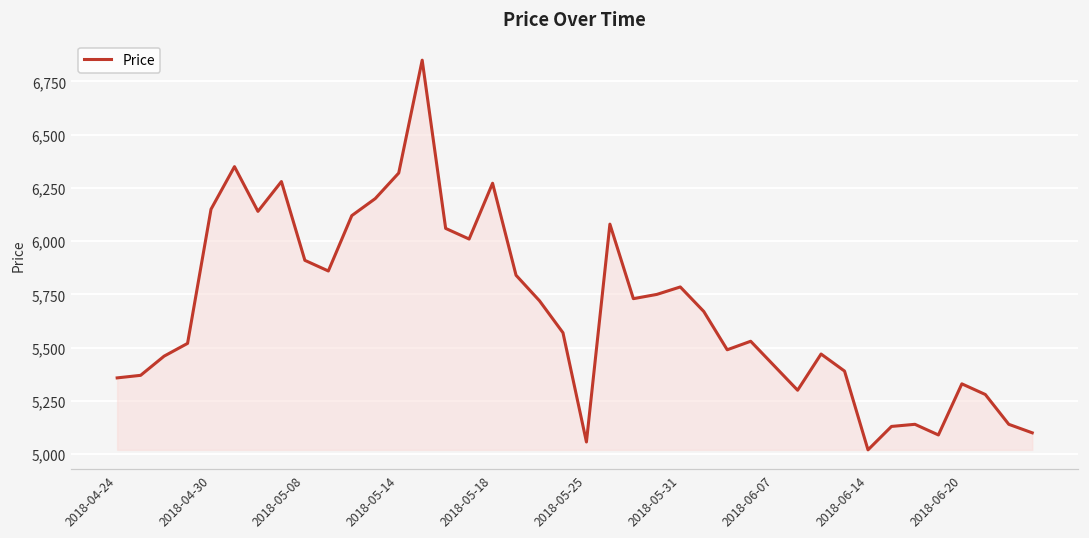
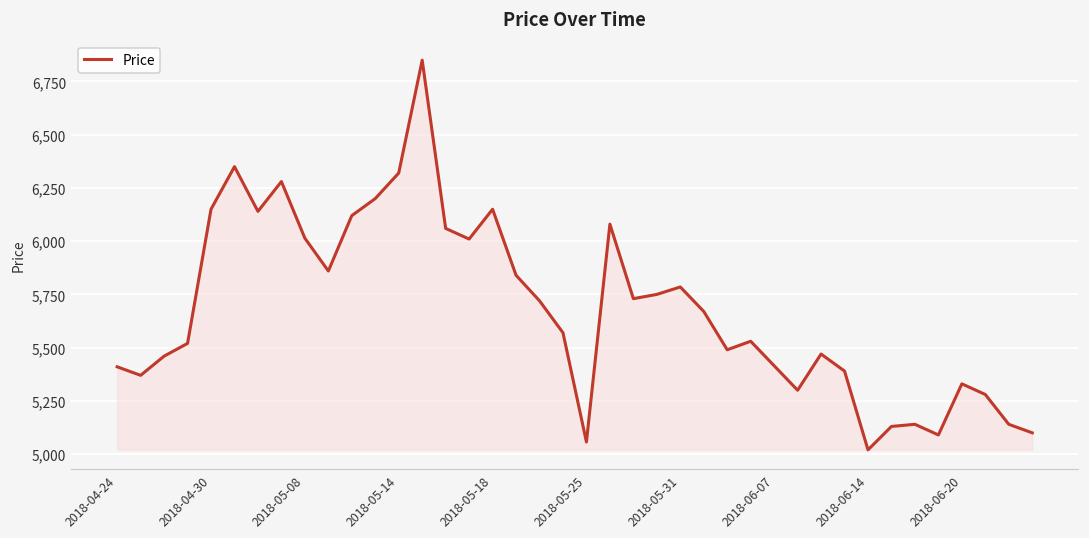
  {
-   "2018-04-24": "5,360",
+   "2018-04-24": "5,410",
    "2018-04-30": "6,150",
-   "2018-05-08": "5,910",
+   "2018-05-08": "6,010",
    "2018-05-14": "6,320",
-   "2018-05-18": "6,270",
+   "2018-05-18": "6,150",
    "2018-05-25": "5,060",
    "2018-05-31": "5,790",
    "2018-06-07": "5,420",
    "2018-06-14": "5,020",
    "2018-06-20": "5,330"
  }
